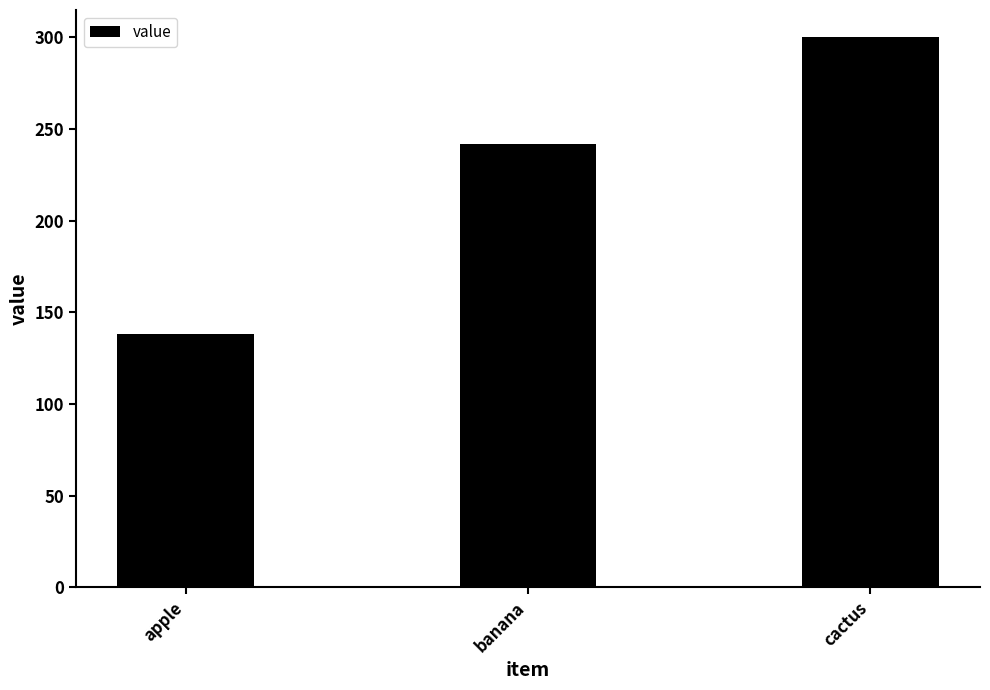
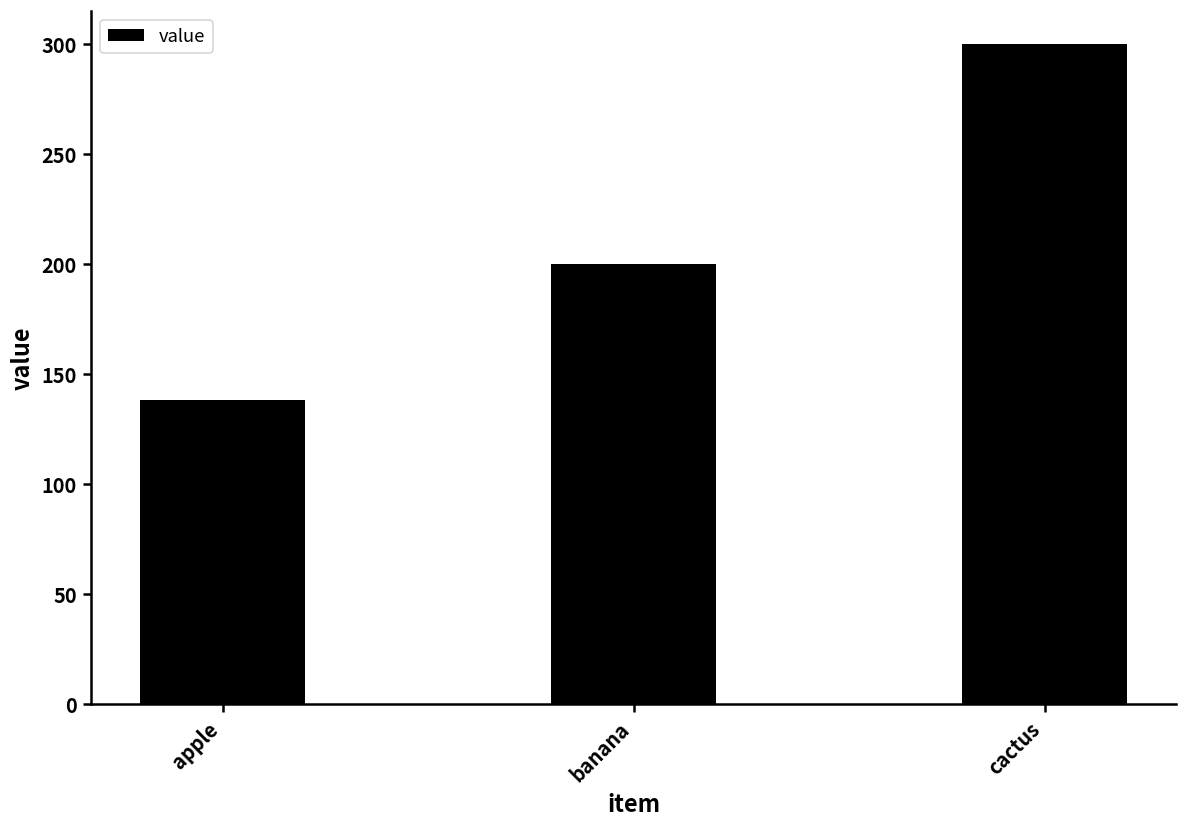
  {
    "apple": 138,
-   "banana": 242,
+   "banana": 200,
    "cactus": 300
  }
